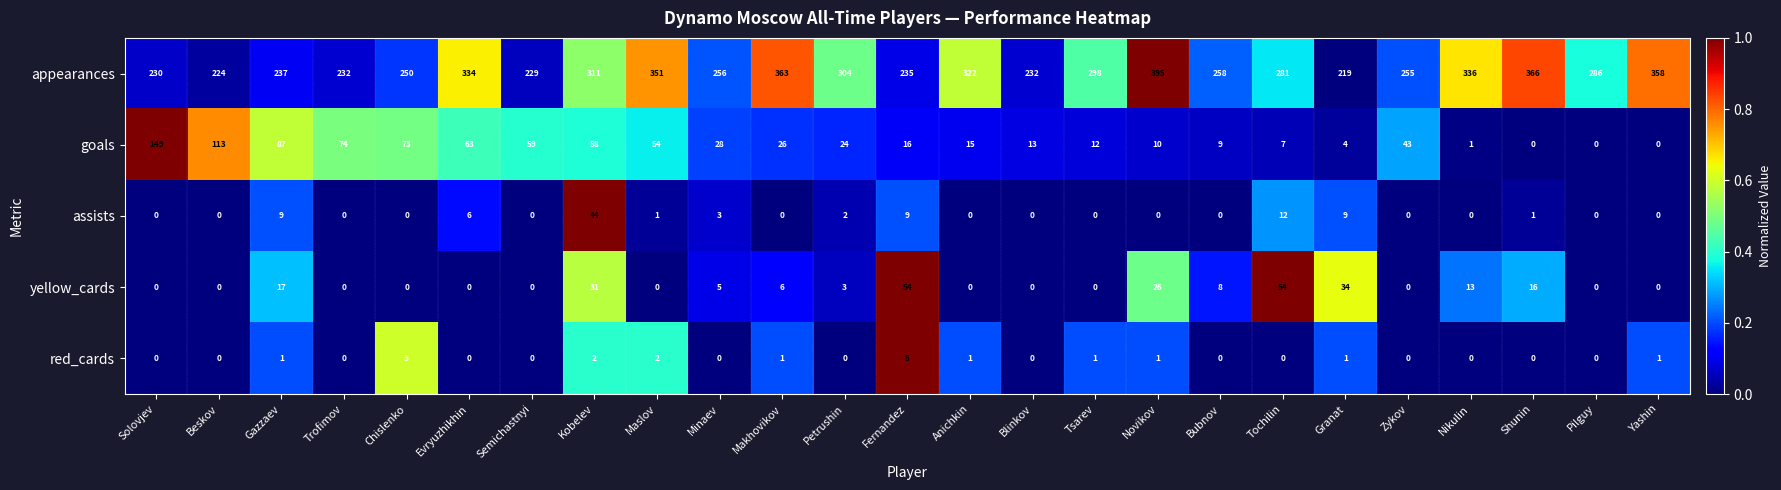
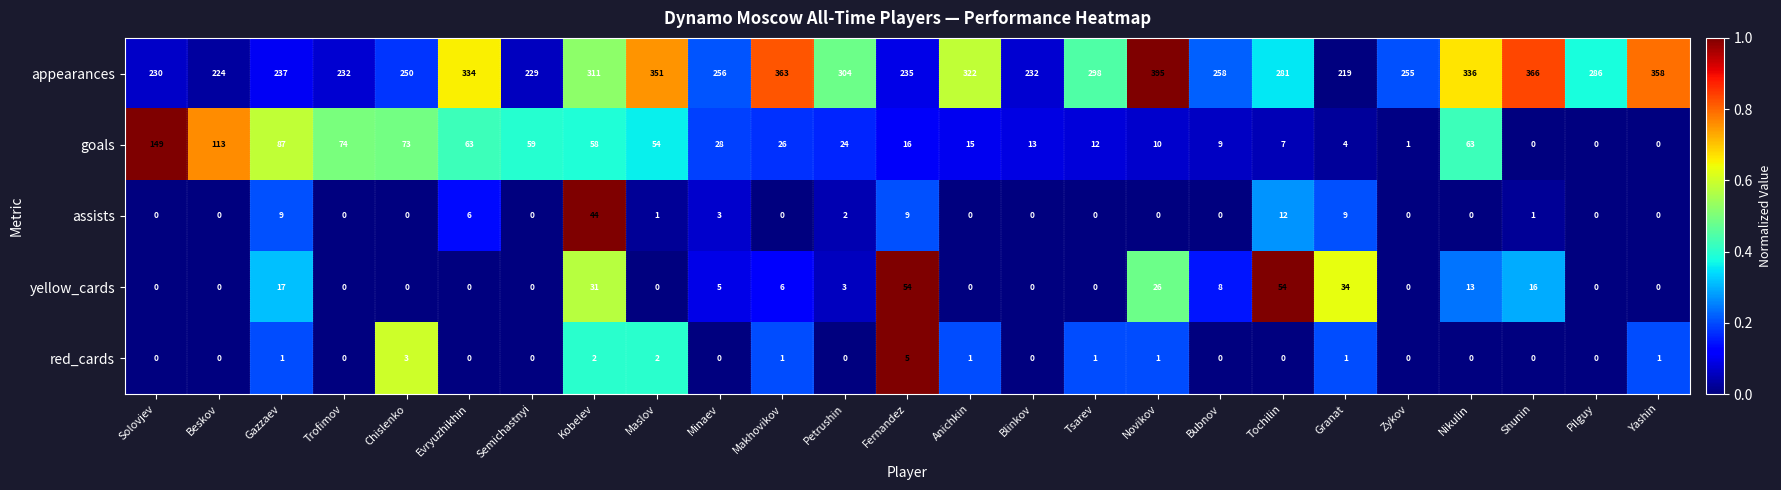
  {
    "appearances": {
      "Solovjev": 230,
      "Beskov": 224,
      "Gazzaev": 237,
      "Trofimov": 232,
      "Chislenko": 250,
      "Evryuzhikhin": 334,
      "Semichastnyi": 229,
      "Kobelev": 311,
      "Maslov": 351,
      "Minaev": 256,
      "Makhovikov": 363,
      "Petrushin": 304,
      "Fernandez": 235,
      "Anichkin": 322,
      "Blinkov": 232,
      "Tsarev": 298,
      "Novikov": 395,
      "Bubnov": 258,
      "Tochilin": 281,
      "Granat": 219,
      "Zykov": 255,
      "Nikulin": 336,
      "Shunin": 366,
      "Pilguy": 286,
      "Yashin": 358
    },
    "goals": {
      "Solovjev": 149,
      "Beskov": 113,
      "Gazzaev": 87,
      "Trofimov": 74,
      "Chislenko": 73,
      "Evryuzhikhin": 63,
      "Semichastnyi": 59,
      "Kobelev": 58,
      "Maslov": 54,
      "Minaev": 28,
      "Makhovikov": 26,
      "Petrushin": 24,
      "Fernandez": 16,
      "Anichkin": 15,
      "Blinkov": 13,
      "Tsarev": 12,
      "Novikov": 10,
      "Bubnov": 9,
      "Tochilin": 7,
      "Granat": 4,
-     "Zykov": 43,
-     "Nikulin": 1,
+     "Zykov": 1,
+     "Nikulin": 63,
      "Shunin": 0,
      "Pilguy": 0,
      "Yashin": 0
    },
    "assists": {
      "Solovjev": 0,
      "Beskov": 0,
      "Gazzaev": 9,
      "Trofimov": 0,
      "Chislenko": 0,
      "Evryuzhikhin": 6,
      "Semichastnyi": 0,
      "Kobelev": 44,
      "Maslov": 1,
      "Minaev": 3,
      "Makhovikov": 0,
      "Petrushin": 2,
      "Fernandez": 9,
      "Anichkin": 0,
      "Blinkov": 0,
      "Tsarev": 0,
      "Novikov": 0,
      "Bubnov": 0,
      "Tochilin": 12,
      "Granat": 9,
      "Zykov": 0,
      "Nikulin": 0,
      "Shunin": 1,
      "Pilguy": 0,
      "Yashin": 0
    },
    "yellow_cards": {
      "Solovjev": 0,
      "Beskov": 0,
      "Gazzaev": 17,
      "Trofimov": 0,
      "Chislenko": 0,
      "Evryuzhikhin": 0,
      "Semichastnyi": 0,
      "Kobelev": 31,
      "Maslov": 0,
      "Minaev": 5,
      "Makhovikov": 6,
      "Petrushin": 3,
      "Fernandez": 54,
      "Anichkin": 0,
      "Blinkov": 0,
      "Tsarev": 0,
      "Novikov": 26,
      "Bubnov": 8,
      "Tochilin": 54,
      "Granat": 34,
      "Zykov": 0,
      "Nikulin": 13,
      "Shunin": 16,
      "Pilguy": 0,
      "Yashin": 0
    },
    "red_cards": {
      "Solovjev": 0,
      "Beskov": 0,
      "Gazzaev": 1,
      "Trofimov": 0,
      "Chislenko": 3,
      "Evryuzhikhin": 0,
      "Semichastnyi": 0,
      "Kobelev": 2,
      "Maslov": 2,
      "Minaev": 0,
      "Makhovikov": 1,
      "Petrushin": 0,
      "Fernandez": 5,
      "Anichkin": 1,
      "Blinkov": 0,
      "Tsarev": 1,
      "Novikov": 1,
      "Bubnov": 0,
      "Tochilin": 0,
      "Granat": 1,
      "Zykov": 0,
      "Nikulin": 0,
      "Shunin": 0,
      "Pilguy": 0,
      "Yashin": 1
    }
  }
